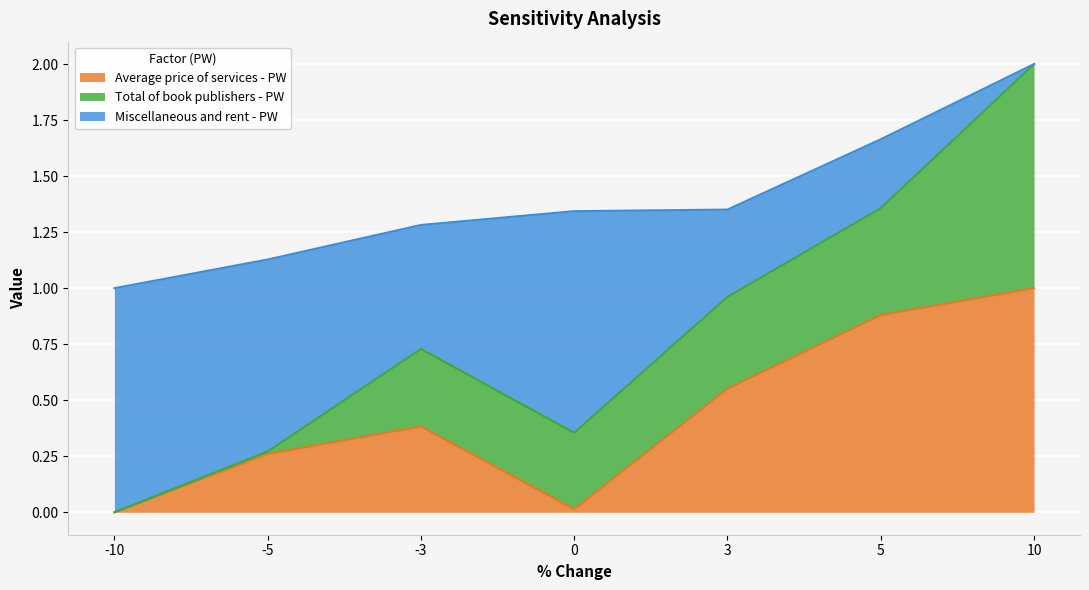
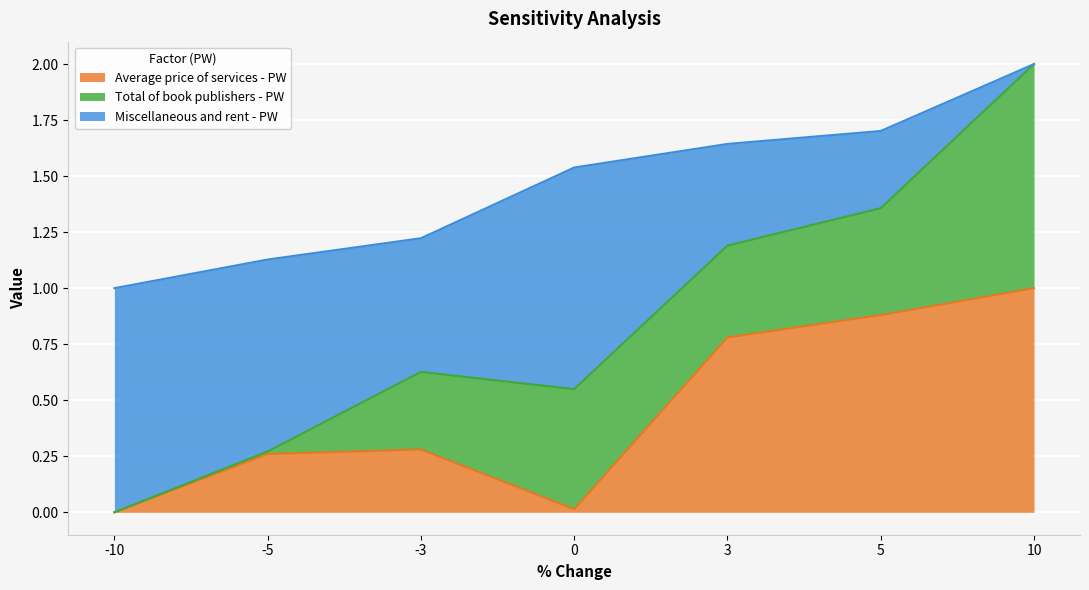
  {
    "Average price of services - PW": {
-     "-3": 0.38,
+     "-3": 0.28,
      "0": 0.01,
-     "3": 0.55,
+     "3": 0.78,
      "5": 0.88,
      "10": 1.00
    },
    "Total of book publishers - PW": {
      "-3": 0.35,
-     "0": 0.34,
+     "0": 0.54,
      "3": 0.41,
      "5": 0.48
    },
    "Miscellaneous and rent - PW": {
      "-10": 1.00,
      "-5": 0.86,
-     "-3": 0.55,
+     "-3": 0.60,
      "0": 0.99,
-     "3": 0.39,
-     "5": 0.31
+     "3": 0.45,
+     "5": 0.34
    }
  }
